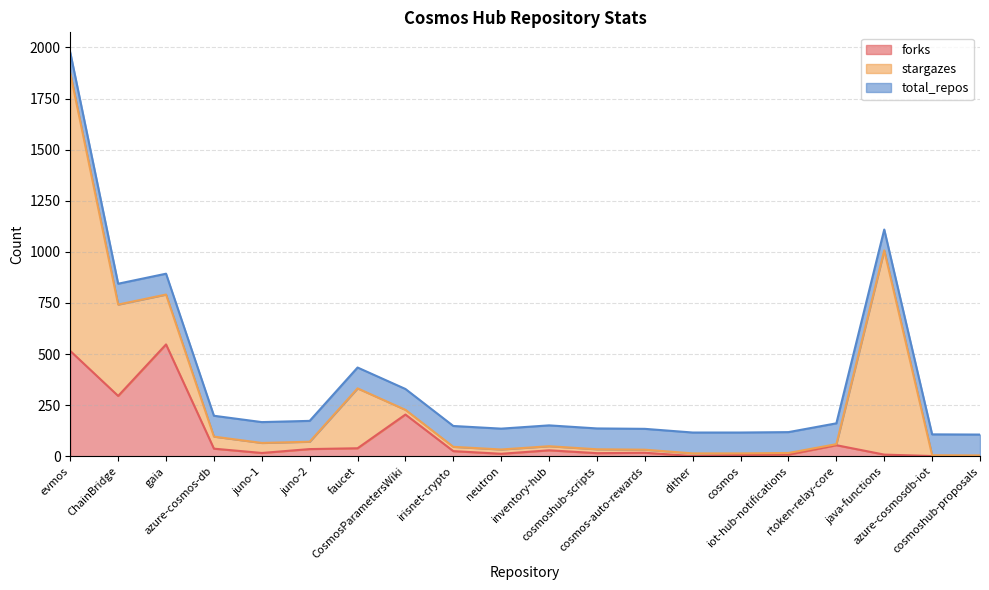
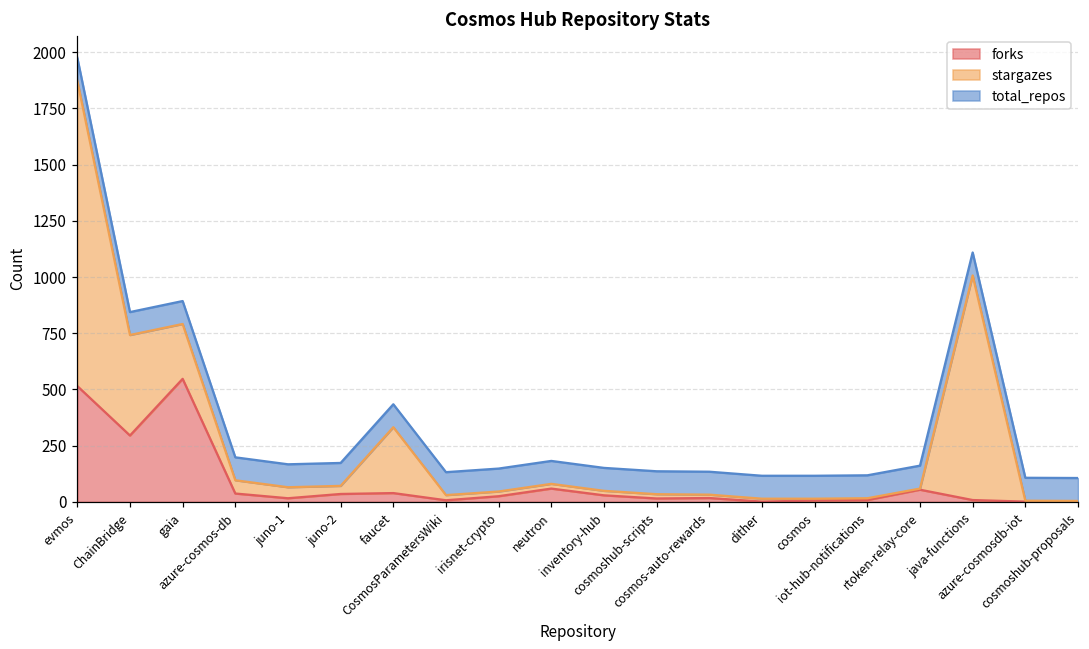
  {
    "forks": {
      "evmos": 520,
      "ChainBridge": 300,
      "gaia": 550,
      "azure-cosmos-db": 40,
      "juno-1": 20,
      "juno-2": 40,
      "faucet": 40,
-     "CosmosParametersWiki": 200,
+     "CosmosParametersWiki": 10,
      "irisnet-crypto": 30,
-     "neutron": 10,
+     "neutron": 60,
      "inventory-hub": 30,
      "cosmoshub-scripts": 20,
      "cosmos-auto-rewards": 20,
      "dither": 0,
      "java-functions": 10
    },
    "stargazes": {
      "evmos": 1360,
      "ChainBridge": 450,
      "gaia": 240,
      "azure-cosmos-db": 60,
      "juno-1": 50,
      "juno-2": 40,
      "faucet": 290,
      "CosmosParametersWiki": 20,
      "irisnet-crypto": 20,
      "neutron": 20,
      "inventory-hub": 20,
      "cosmoshub-scripts": 20,
      "cosmos-auto-rewards": 20,
      "dither": 10,
      "java-functions": 1000
    },
    "total_repos": {
      "evmos": 100,
      "ChainBridge": 100,
      "gaia": 100,
      "azure-cosmos-db": 100,
      "juno-1": 100,
      "juno-2": 100,
      "faucet": 100,
      "CosmosParametersWiki": 100,
      "irisnet-crypto": 100,
      "neutron": 100,
      "inventory-hub": 100,
      "cosmoshub-scripts": 100,
      "cosmos-auto-rewards": 100,
      "dither": 100,
      "cosmos": 100,
      "iot-hub-notifications": 100,
      "rtoken-relay-core": 100,
      "java-functions": 100,
      "azure-cosmosdb-iot": 100,
      "cosmoshub-proposals": 100
    }
  }
